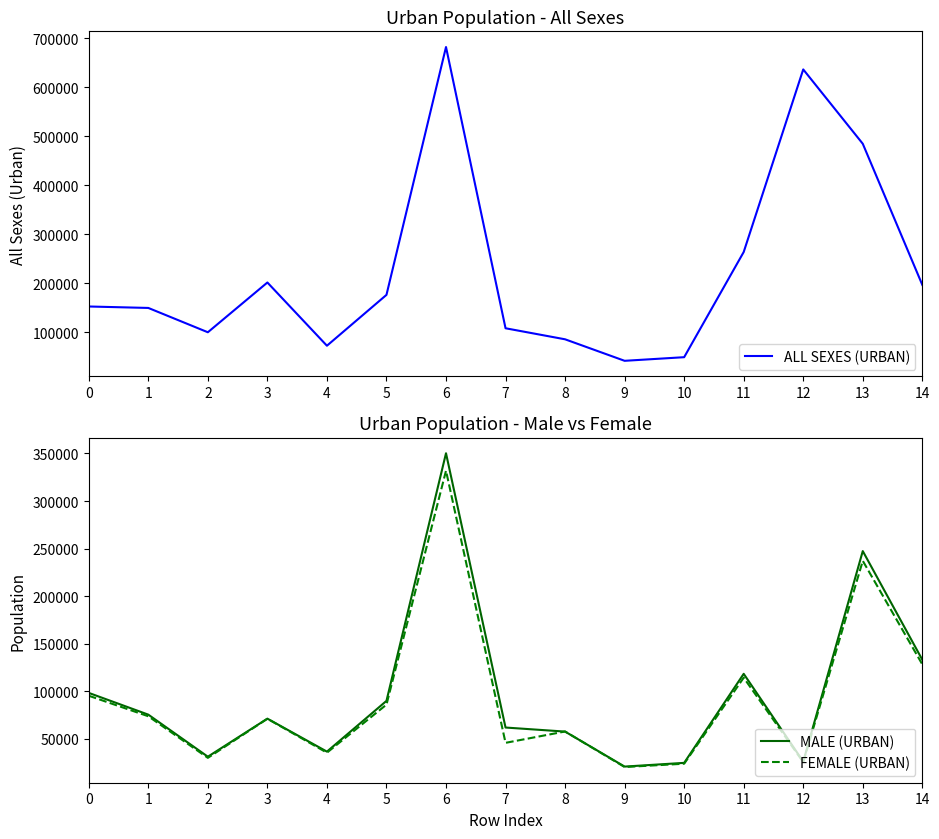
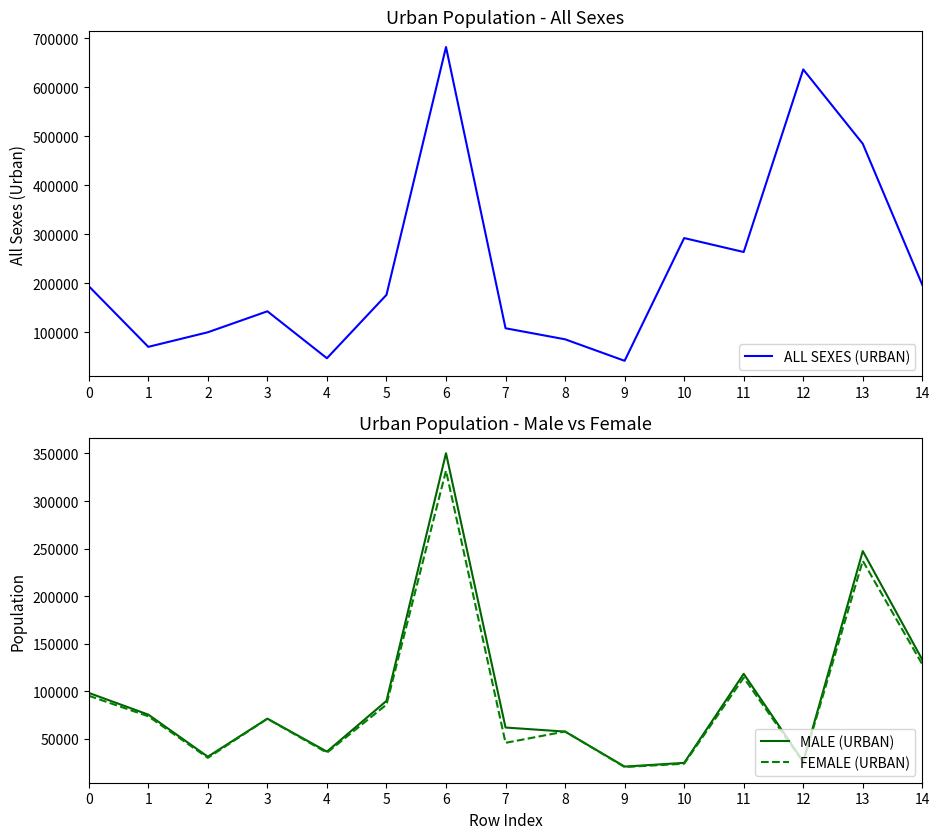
  {
    "Urban Population - All Sexes": {
-     "0": 150000,
-     "1": 150000,
+     "0": 190000,
+     "1": 70000,
      "2": 100000,
-     "3": 200000,
-     "4": 70000,
+     "3": 140000,
+     "4": 50000,
      "5": 180000,
      "6": 680000,
      "7": 110000,
      "8": 90000,
      "9": 40000,
-     "10": 50000,
+     "10": 290000,
      "11": 260000,
      "12": 640000,
      "13": 480000,
      "14": 200000
    }
  }
